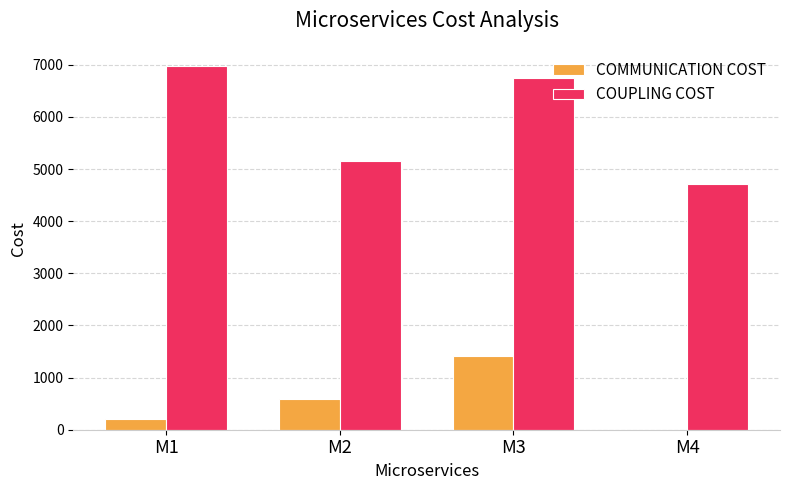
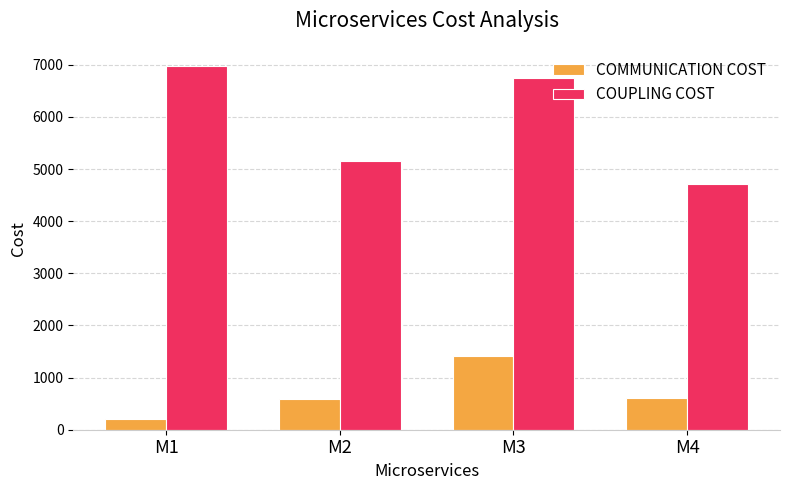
  {
    "COMMUNICATION COST": {
      "M1": 200,
      "M2": 600,
      "M3": 1400,
-     "M4": 0
+     "M4": 600
    },
    "COUPLING COST": {
      "M1": 7000,
      "M2": 5200,
      "M3": 6800,
      "M4": 4700
    }
  }
